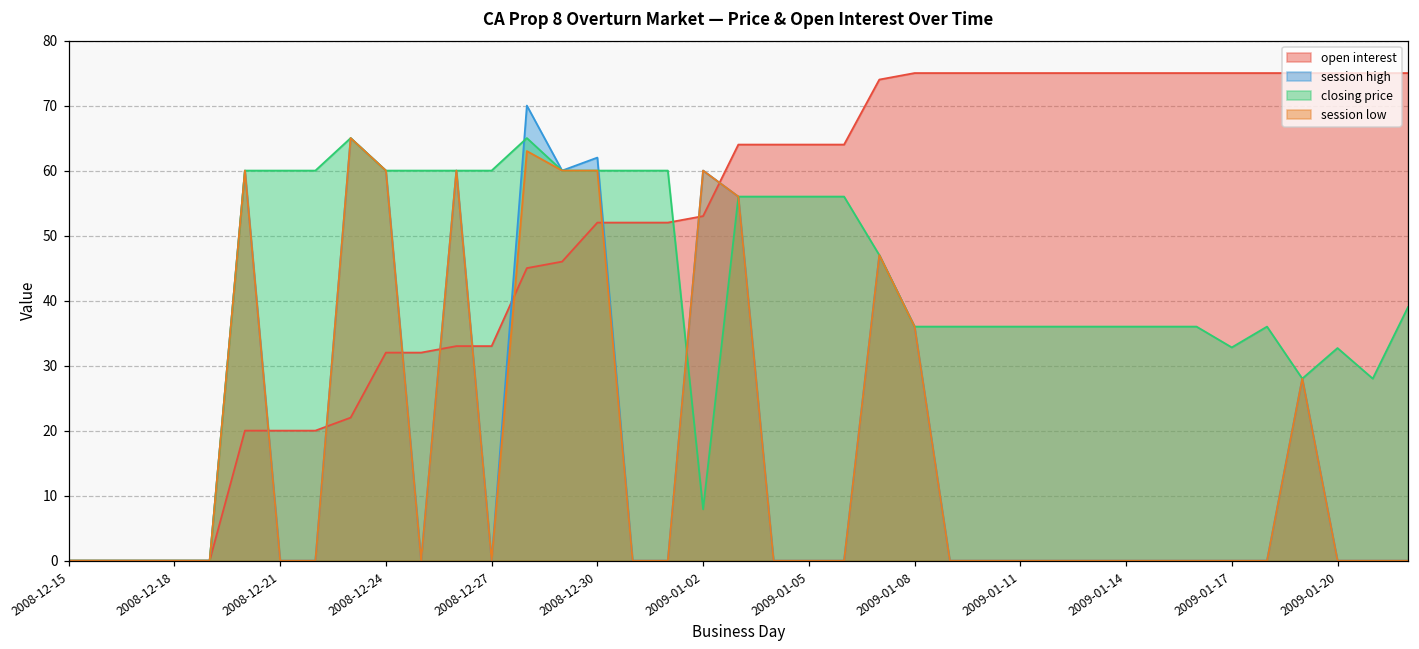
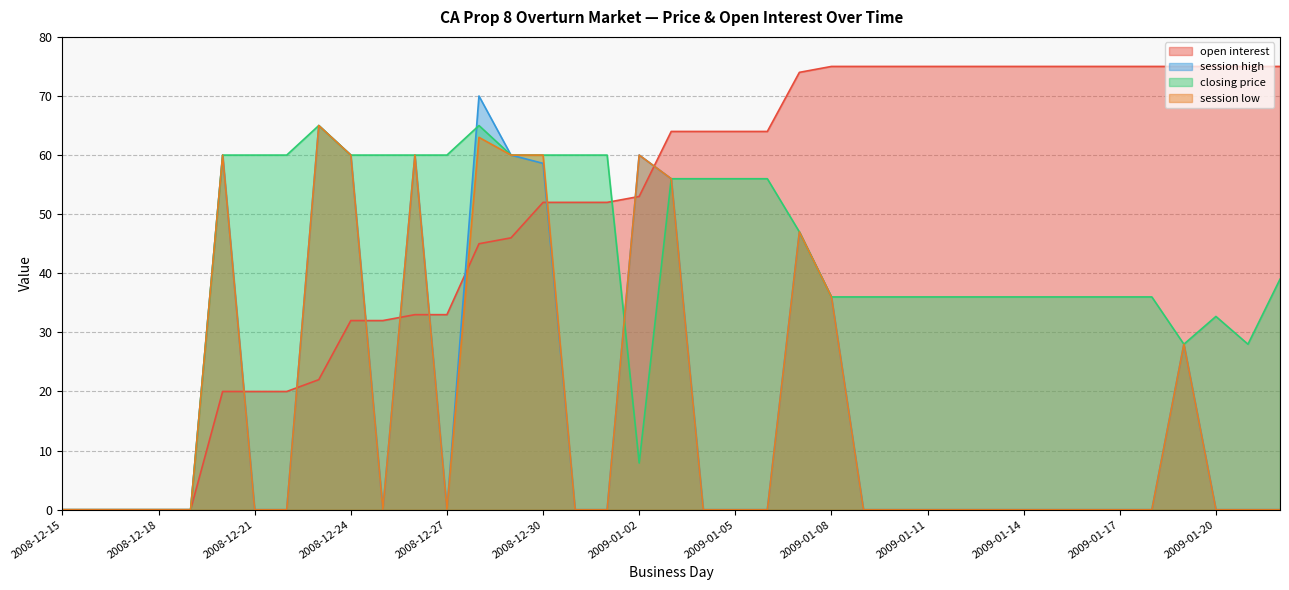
  {
    "session high": {
-     "2008-12-30": 62
+     "2008-12-30": 59
    },
    "closing price": {
      "2008-12-21": 60,
      "2008-12-27": 60,
      "2009-01-02": 8,
      "2009-01-05": 56,
      "2009-01-11": 36,
      "2009-01-14": 36,
-     "2009-01-17": 33,
+     "2009-01-17": 36,
      "2009-01-20": 33
    }
  }
